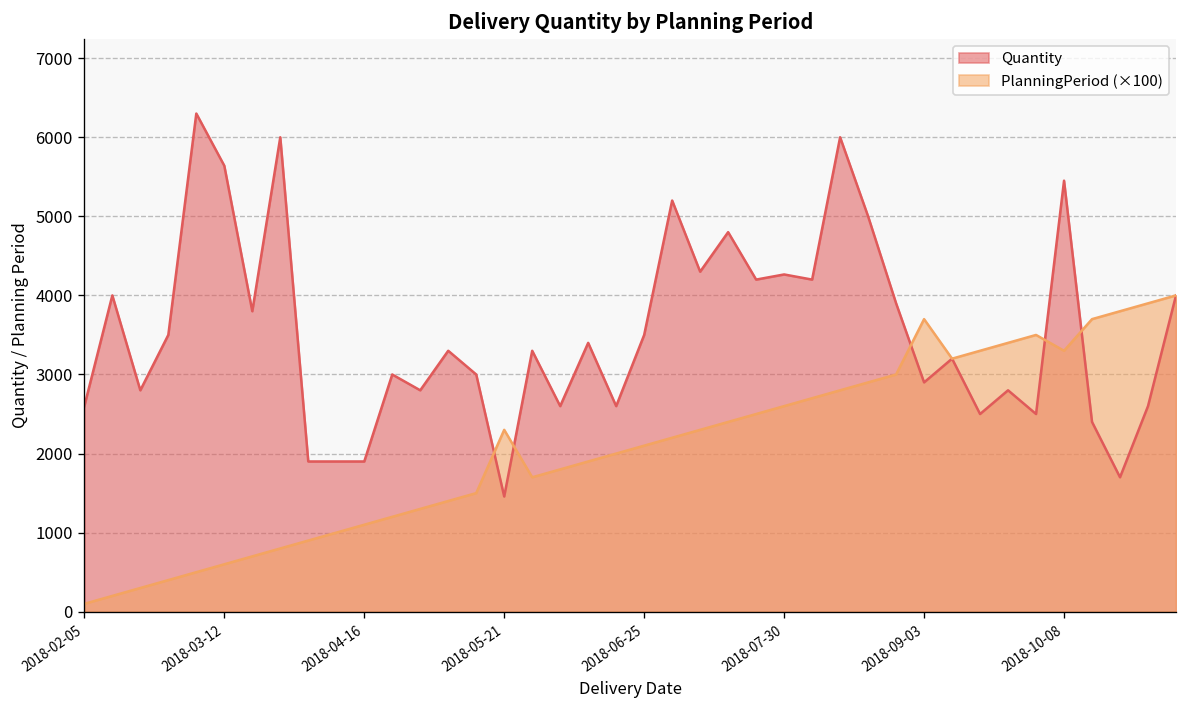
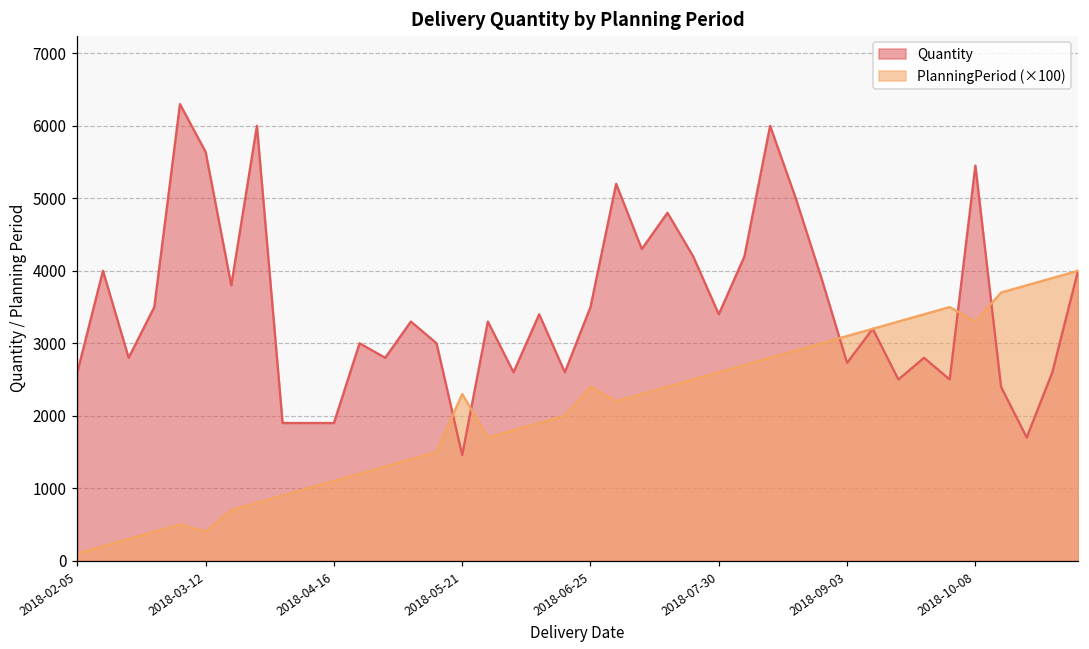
  {
    "Quantity": {
      "2018-02-05": 2600,
      "2018-03-12": 5600,
      "2018-04-16": 1900,
      "2018-05-21": 1500,
      "2018-06-25": 3500,
-     "2018-07-30": 4300,
-     "2018-09-03": 2900,
+     "2018-07-30": 3400,
+     "2018-09-03": 2700,
      "2018-10-08": 5500
    },
    "PlanningPeriod (×100)": {
      "2018-02-05": 100,
-     "2018-03-12": 600,
+     "2018-03-12": 400,
      "2018-04-16": 1100,
      "2018-05-21": 2300,
-     "2018-06-25": 2100,
+     "2018-06-25": 2400,
      "2018-07-30": 2600,
-     "2018-09-03": 3700,
+     "2018-09-03": 3100,
      "2018-10-08": 3300
    }
  }
